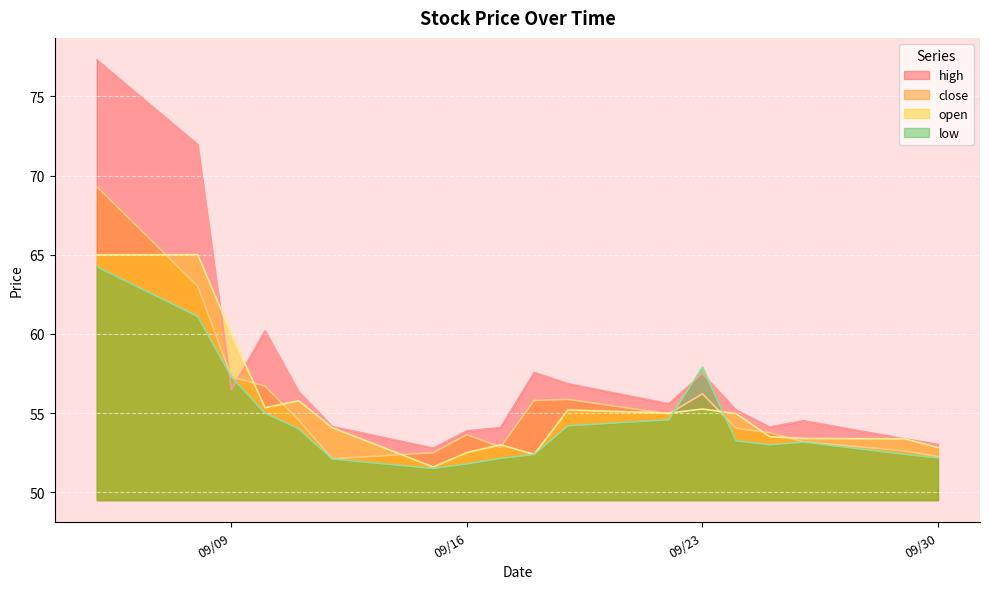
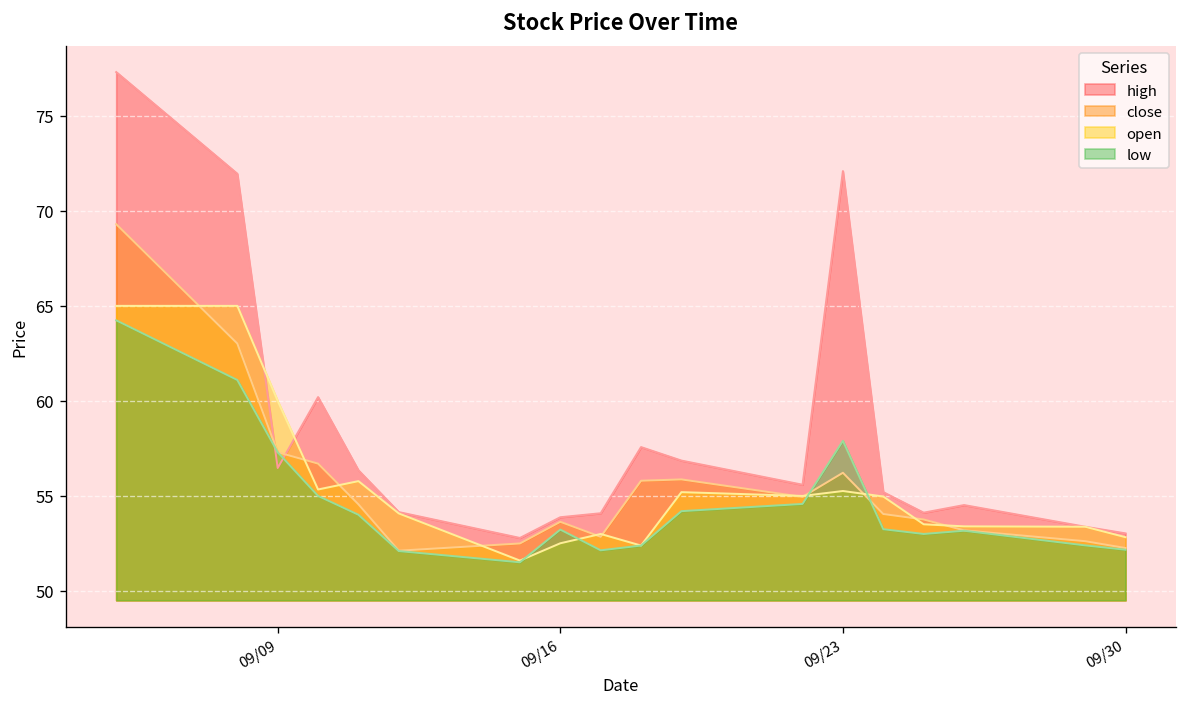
  {
    "high": {
      "09/09": 56.5,
      "09/16": 53.9,
-     "09/23": 57.5,
+     "09/23": 72.1,
      "09/30": 53.0
    },
    "low": {
-     "09/16": 51.8,
+     "09/16": 53.2,
      "09/23": 57.9
    }
  }
